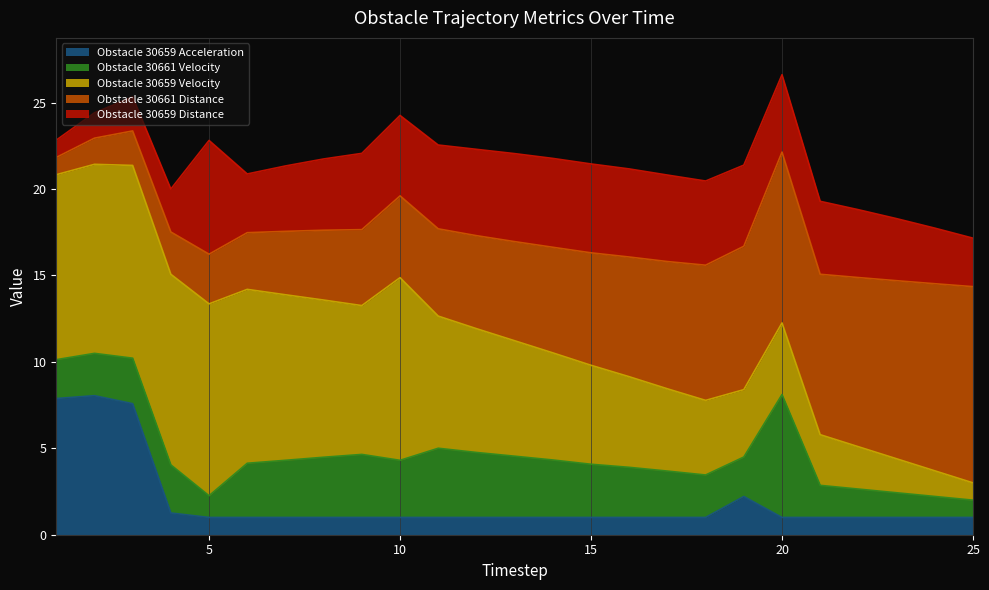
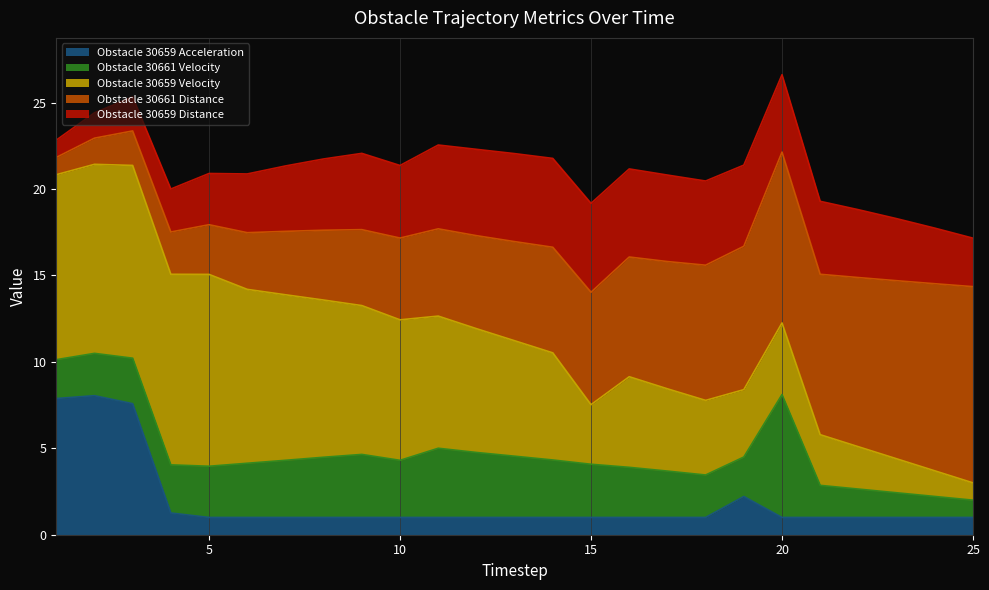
  {
    "Obstacle 30659 Acceleration": {
      "5": 1.0,
      "10": 1.0,
      "15": 1.0,
      "20": 1.0,
      "25": 1.0
    },
    "Obstacle 30661 Velocity": {
-     "5": 1.3,
+     "5": 3.0,
      "10": 3.3,
      "15": 3.1,
      "20": 7.1,
      "25": 1.0
    },
    "Obstacle 30659 Velocity": {
      "5": 11.1,
-     "10": 10.6,
-     "15": 5.7,
+     "10": 8.1,
+     "15": 3.4,
      "20": 4.1,
      "25": 1.0
    },
    "Obstacle 30661 Distance": {
      "5": 2.9,
      "10": 4.7,
      "15": 6.5,
      "20": 9.9,
      "25": 11.4
    },
    "Obstacle 30659 Distance": {
-     "5": 6.6,
-     "10": 4.7,
+     "5": 3.0,
+     "10": 4.2,
      "15": 5.1,
      "20": 4.5,
      "25": 2.8
    }
  }
